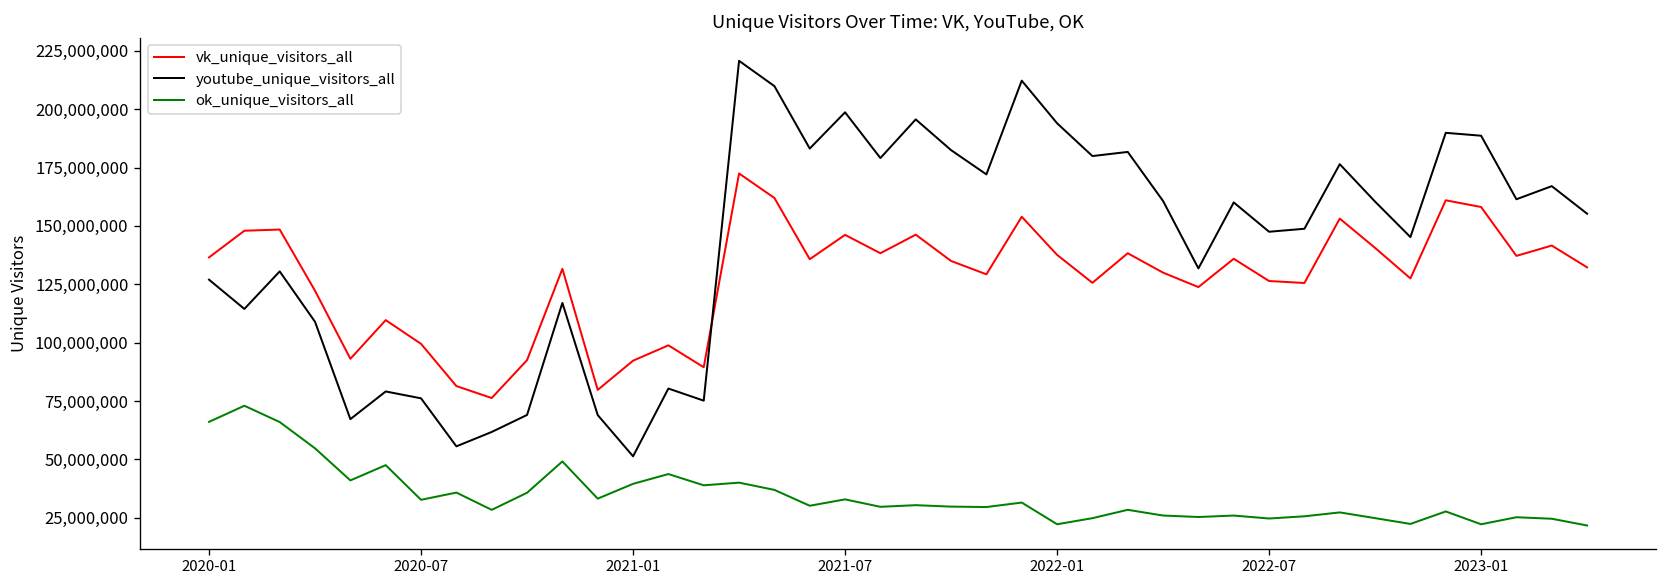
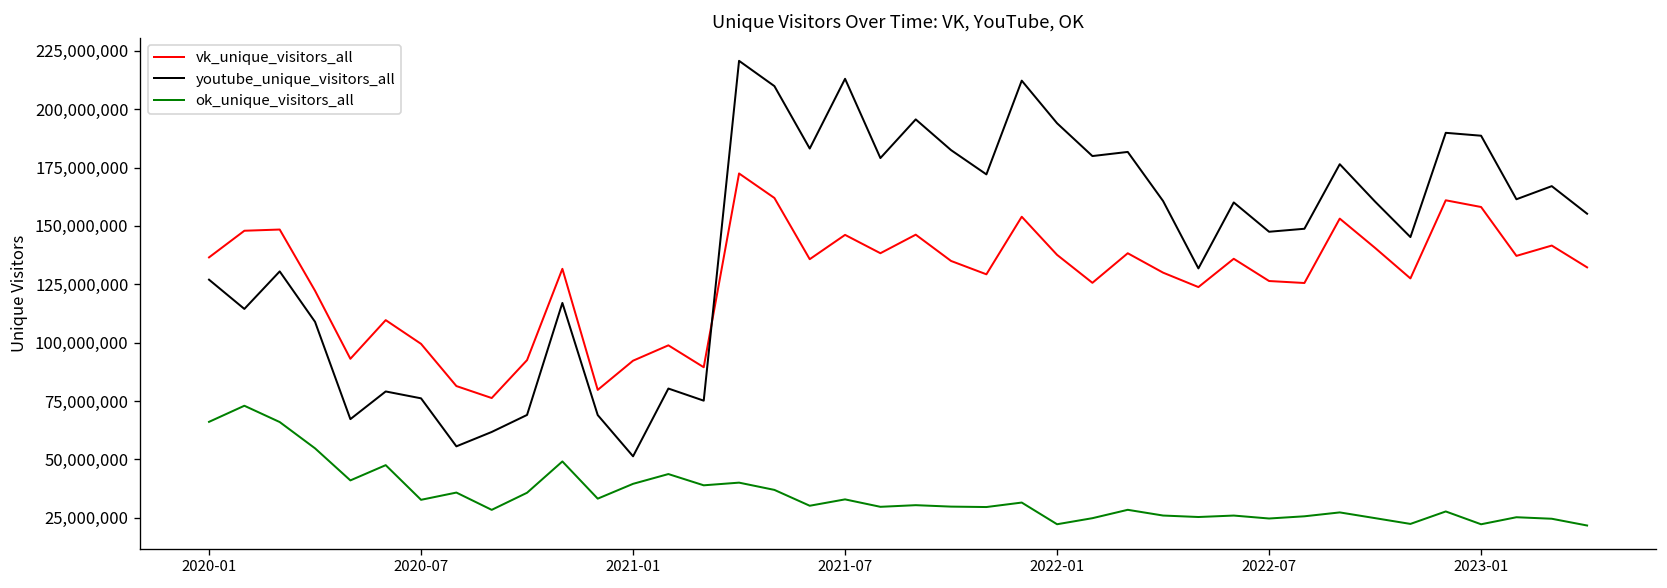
  {
    "vk_unique_visitors_all": {
      "2020-01": "137,000,000",
      "2020-07": "99,000,000",
      "2021-01": "92,000,000",
      "2021-07": "146,000,000",
      "2022-01": "138,000,000",
      "2022-07": "126,000,000",
      "2023-01": "158,000,000"
    },
    "youtube_unique_visitors_all": {
      "2020-01": "127,000,000",
      "2020-07": "76,000,000",
      "2021-01": "51,000,000",
-     "2021-07": "199,000,000",
+     "2021-07": "213,000,000",
      "2022-01": "194,000,000",
      "2022-07": "148,000,000",
      "2023-01": "189,000,000"
    },
    "ok_unique_visitors_all": {
      "2020-01": "66,000,000",
      "2020-07": "33,000,000",
      "2021-01": "40,000,000",
      "2021-07": "33,000,000",
      "2022-01": "22,000,000",
      "2022-07": "25,000,000",
      "2023-01": "22,000,000"
    }
  }
